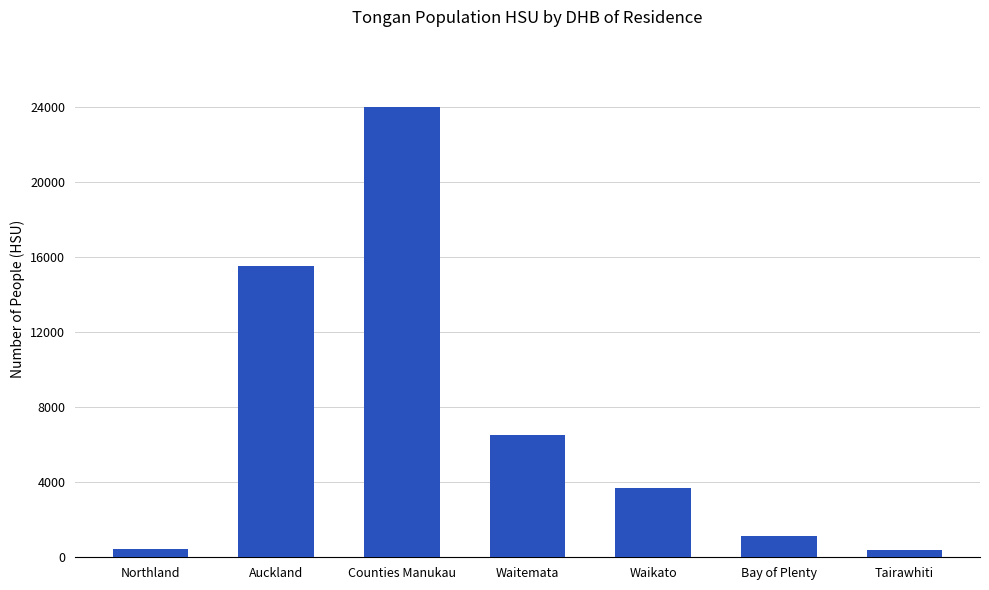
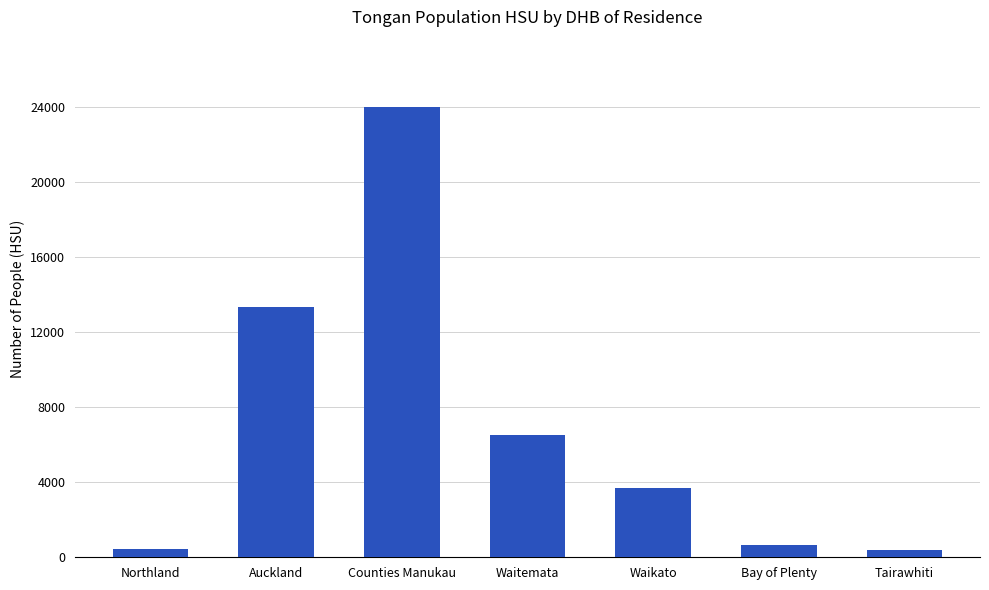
  {
    "Northland": 400,
-   "Auckland": 15500,
+   "Auckland": 13300,
    "Counties Manukau": 24000,
    "Waitemata": 6500,
    "Waikato": 3700,
-   "Bay of Plenty": 1100,
+   "Bay of Plenty": 600,
    "Tairawhiti": 400
  }
